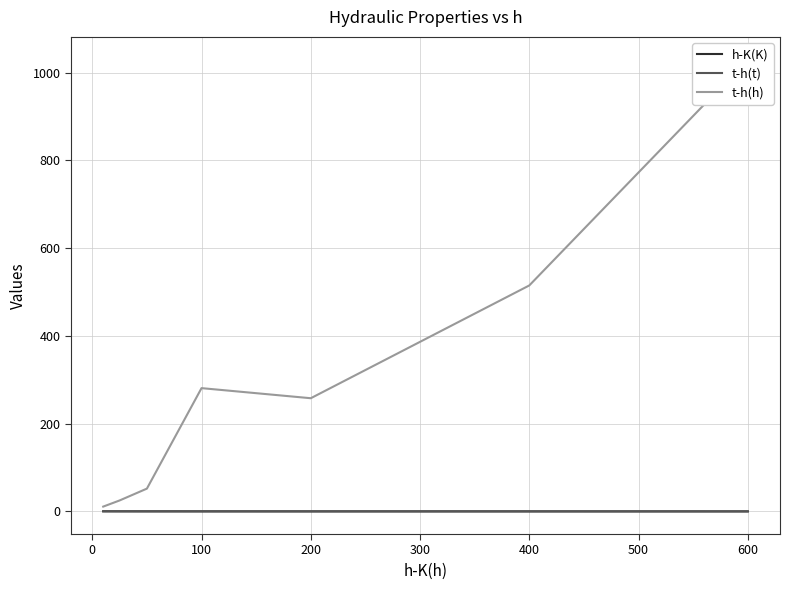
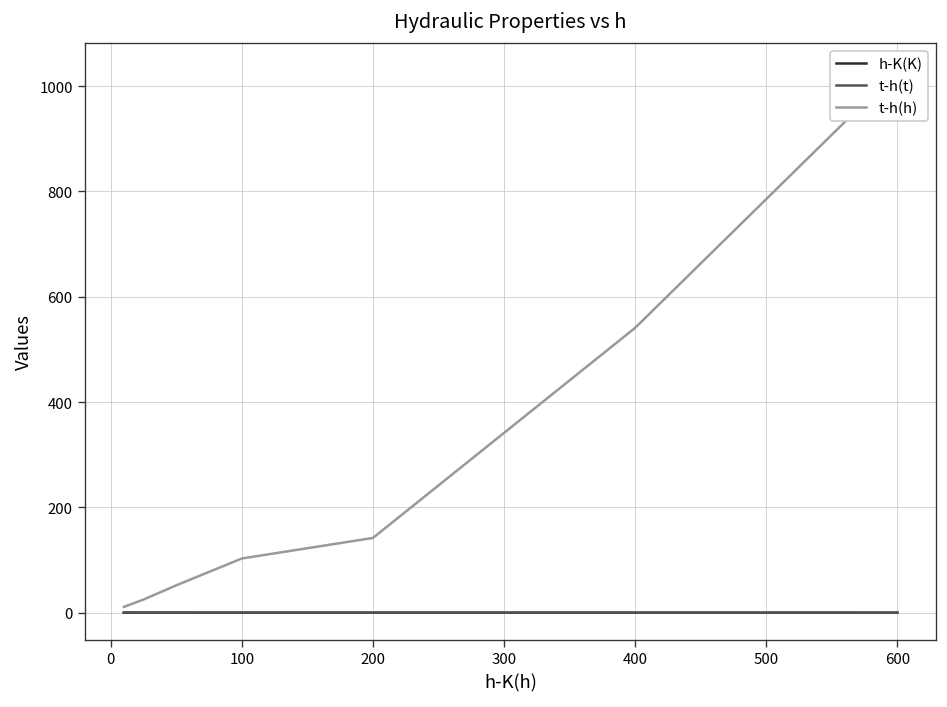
  {
    "t-h(t)": {
      "100": 0,
      "200": 0,
      "400": 0,
      "600": 0
    },
    "t-h(h)": {
-     "100": 280,
-     "200": 260,
-     "400": 520
+     "100": 100,
+     "200": 140,
+     "400": 540
    }
  }
